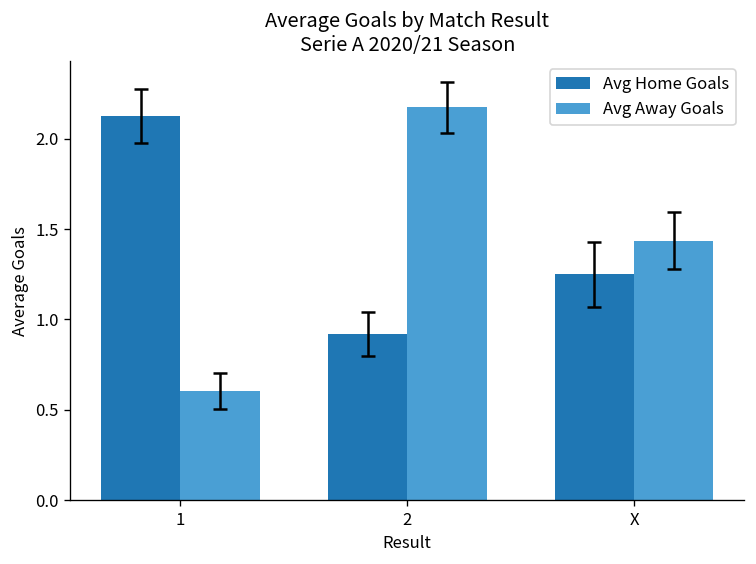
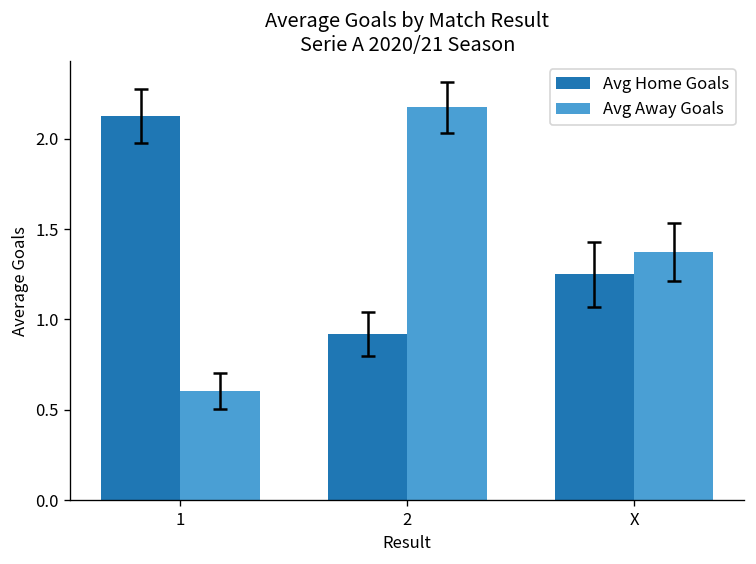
  {
    "Avg Away Goals": {
      "1": 0.60,
      "2": 2.17,
-     "X": 1.44
+     "X": 1.38
    }
  }
